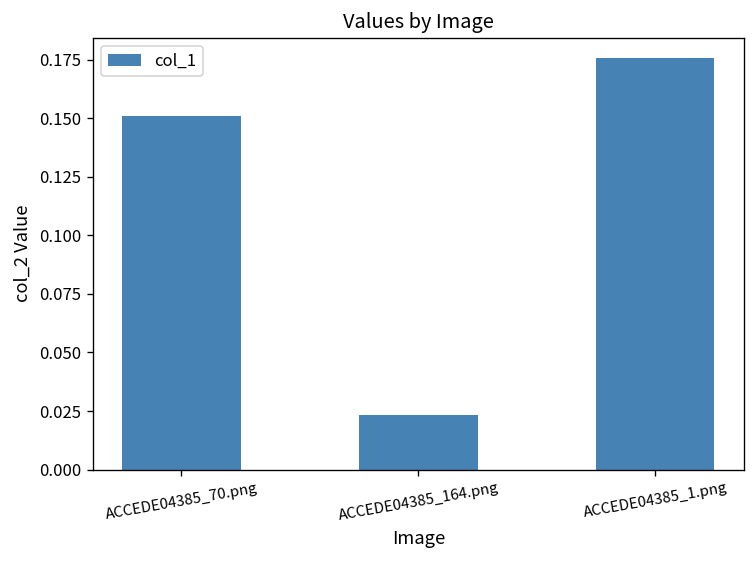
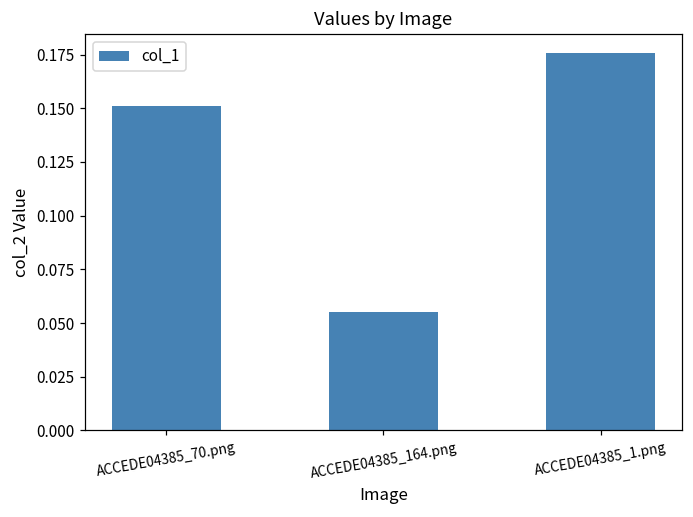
  {
    "ACCEDE04385_70.png": 0.151,
-   "ACCEDE04385_164.png": 0.023,
+   "ACCEDE04385_164.png": 0.055,
    "ACCEDE04385_1.png": 0.176
  }
